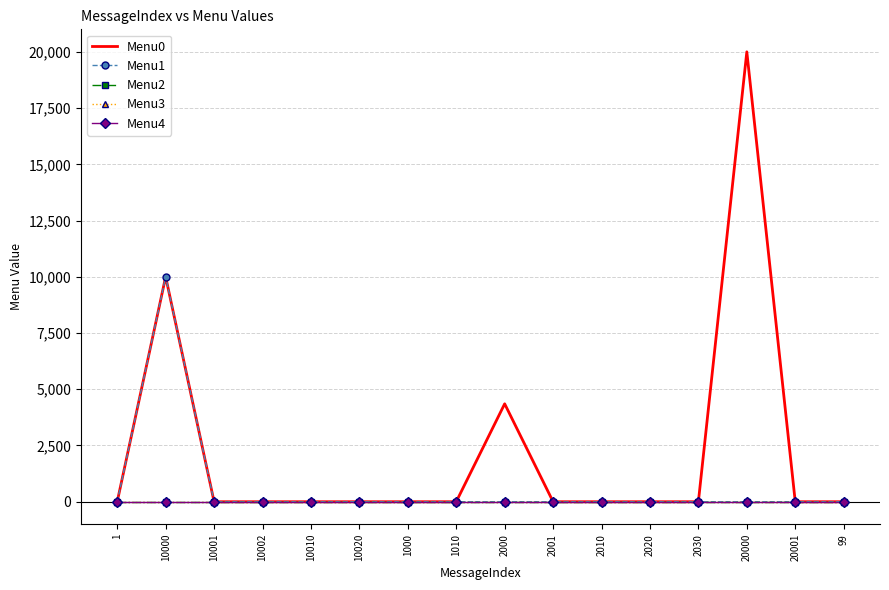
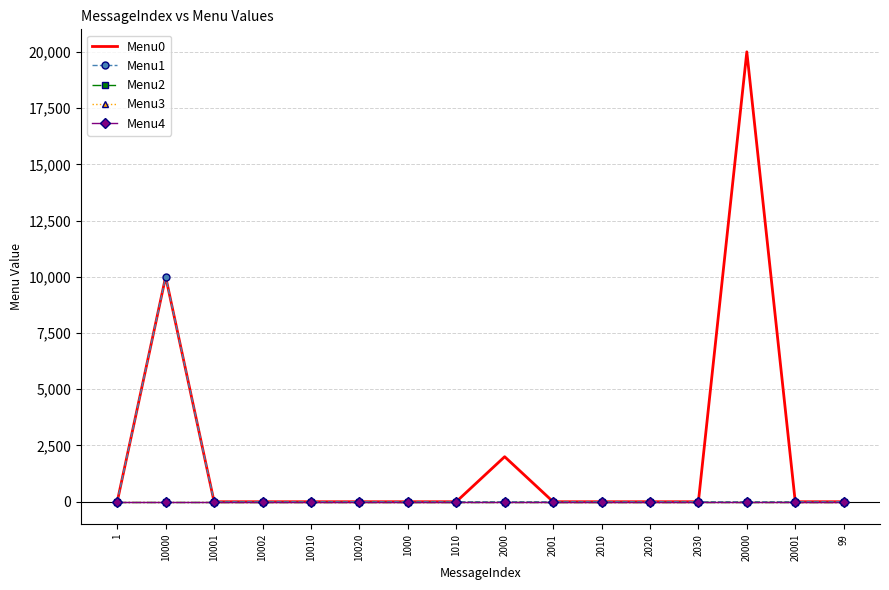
  {
    "Menu0": {
-     "2000": "4,400",
+     "2000": "2,000",
      "20000": "20,000"
    },
    "Menu4": {
      "10000": "0"
    }
  }
